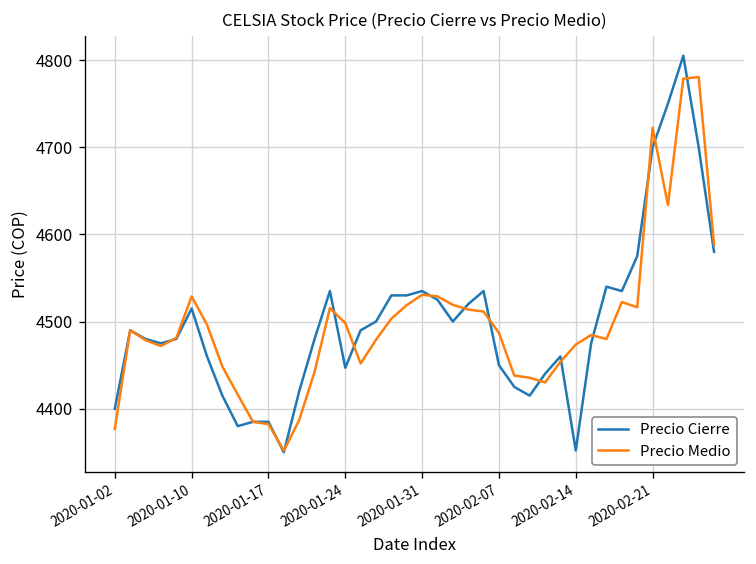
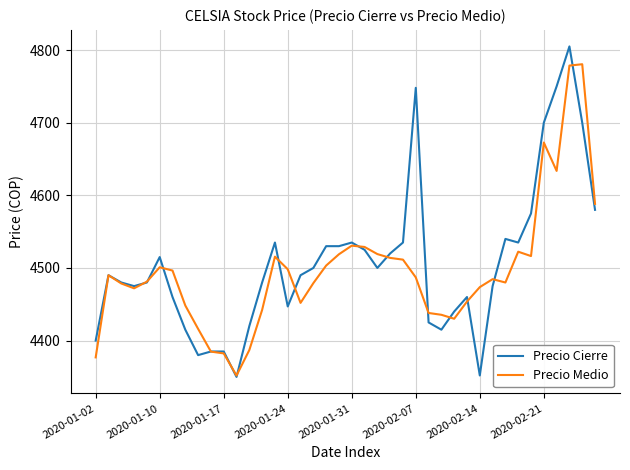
  {
    "Precio Cierre": {
      "2020-01-02": 4400,
      "2020-01-10": 4520,
      "2020-01-24": 4450,
      "2020-01-31": 4540,
-     "2020-02-07": 4450,
+     "2020-02-07": 4750,
      "2020-02-14": 4350,
      "2020-02-21": 4700
    },
    "Precio Medio": {
      "2020-01-02": 4380,
-     "2020-01-10": 4530,
+     "2020-01-10": 4500,
      "2020-01-24": 4500,
      "2020-01-31": 4530,
      "2020-02-07": 4490,
      "2020-02-14": 4470,
-     "2020-02-21": 4720
+     "2020-02-21": 4670
    }
  }
